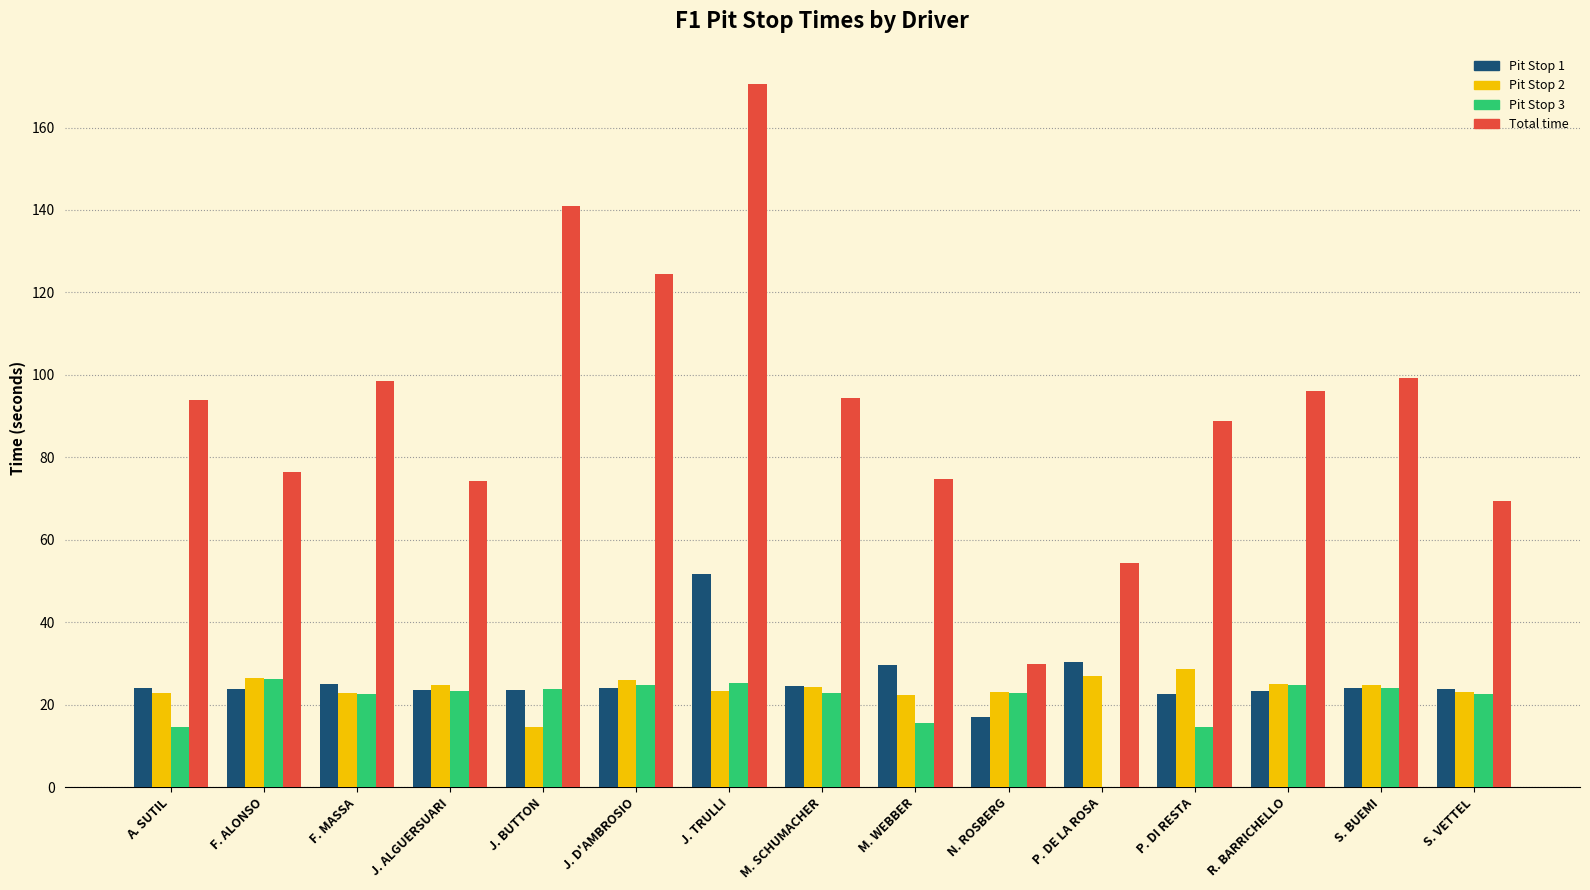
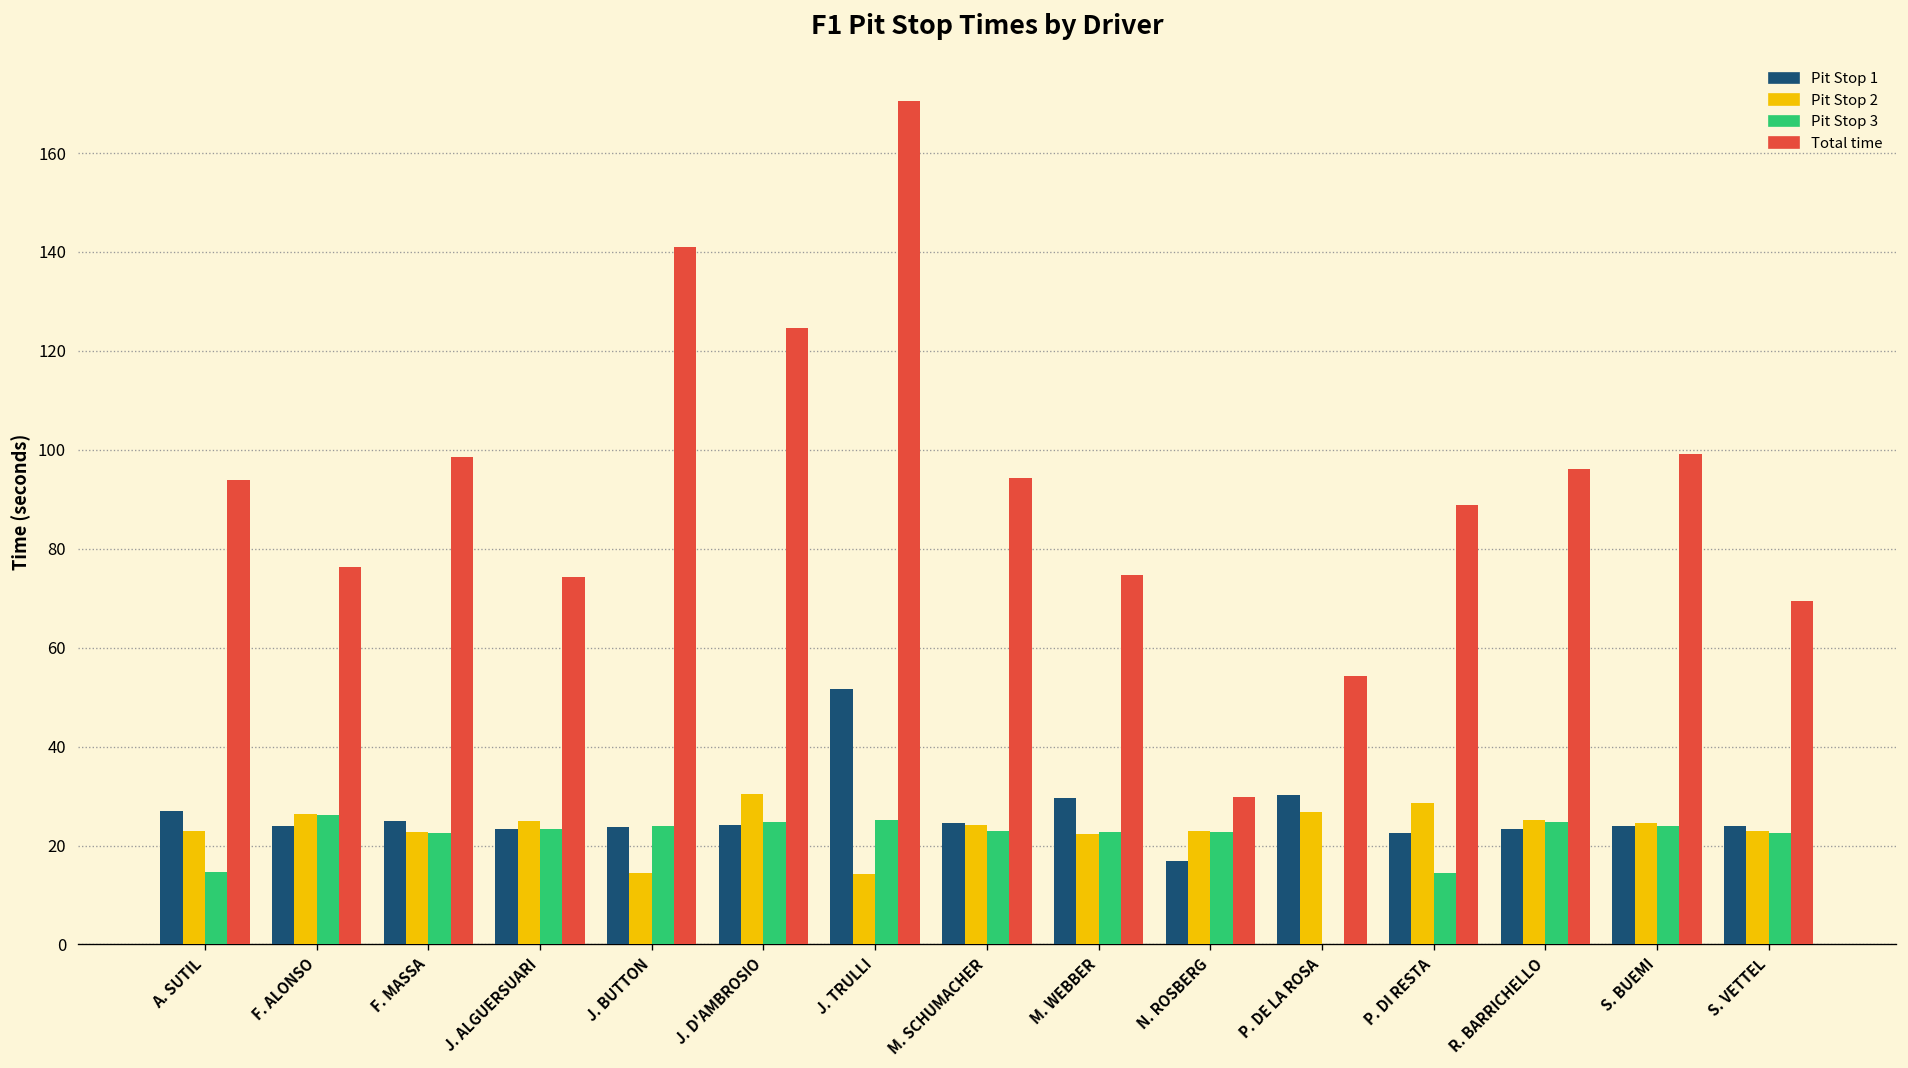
  {
    "Pit Stop 1": {
-     "A. SUTIL": 24,
+     "A. SUTIL": 27,
      "F. ALONSO": 24,
      "F. MASSA": 25,
      "J. ALGUERSUARI": 23,
      "J. BUTTON": 24,
      "J. D'AMBROSIO": 24,
      "J. TRULLI": 52,
      "M. SCHUMACHER": 24,
      "M. WEBBER": 30,
      "N. ROSBERG": 17,
      "P. DE LA ROSA": 30,
      "P. DI RESTA": 22,
      "R. BARRICHELLO": 23,
      "S. BUEMI": 24,
      "S. VETTEL": 24
    },
    "Pit Stop 2": {
      "A. SUTIL": 23,
      "F. ALONSO": 26,
      "F. MASSA": 23,
      "J. ALGUERSUARI": 25,
      "J. BUTTON": 15,
-     "J. D'AMBROSIO": 26,
-     "J. TRULLI": 23,
+     "J. D'AMBROSIO": 30,
+     "J. TRULLI": 14,
      "M. SCHUMACHER": 24,
      "M. WEBBER": 22,
      "N. ROSBERG": 23,
      "P. DE LA ROSA": 27,
      "P. DI RESTA": 29,
      "R. BARRICHELLO": 25,
      "S. BUEMI": 25,
      "S. VETTEL": 23
    },
    "Pit Stop 3": {
      "A. SUTIL": 15,
      "F. ALONSO": 26,
      "F. MASSA": 23,
      "J. ALGUERSUARI": 23,
      "J. BUTTON": 24,
      "J. D'AMBROSIO": 25,
      "J. TRULLI": 25,
      "M. SCHUMACHER": 23,
-     "M. WEBBER": 16,
+     "M. WEBBER": 23,
      "N. ROSBERG": 23,
      "P. DE LA ROSA": 0,
      "P. DI RESTA": 15,
      "R. BARRICHELLO": 25,
      "S. BUEMI": 24,
      "S. VETTEL": 23
    },
    "Total time": {
      "A. SUTIL": 94,
      "F. ALONSO": 76,
      "F. MASSA": 99,
      "J. ALGUERSUARI": 74,
      "J. BUTTON": 141,
      "J. D'AMBROSIO": 125,
      "J. TRULLI": 171,
      "M. SCHUMACHER": 94,
      "M. WEBBER": 75,
      "N. ROSBERG": 30,
      "P. DE LA ROSA": 54,
      "P. DI RESTA": 89,
      "R. BARRICHELLO": 96,
      "S. BUEMI": 99,
      "S. VETTEL": 69
    }
  }
